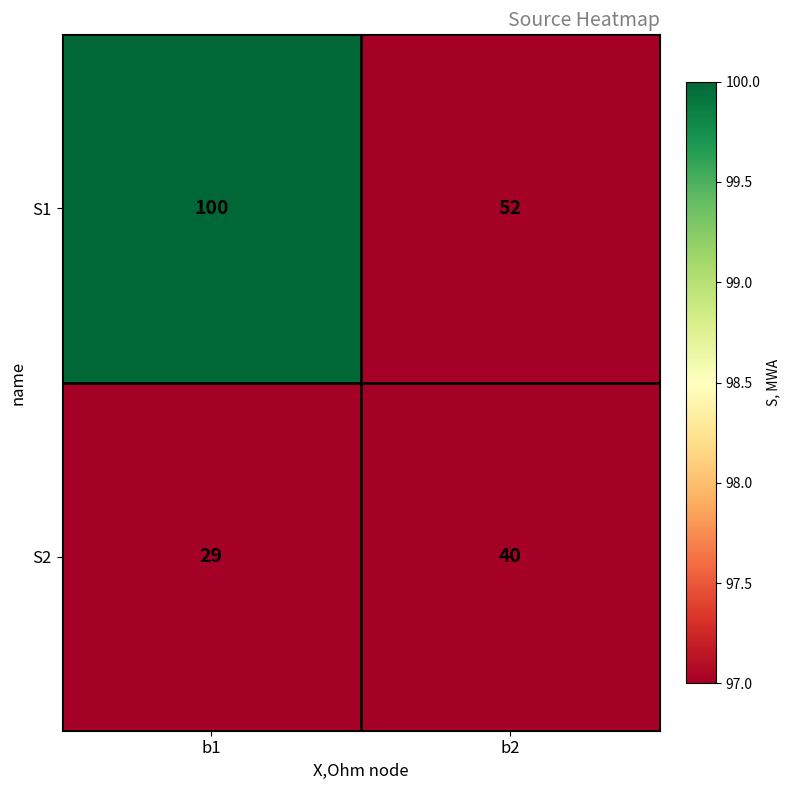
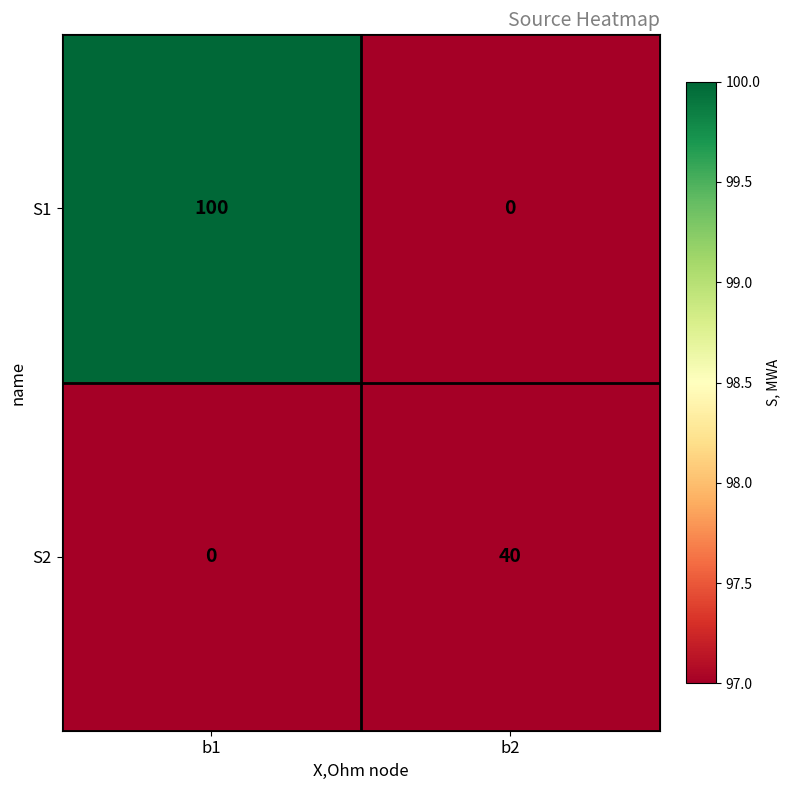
  {
    "S1": {
      "b1": 100,
-     "b2": 52
+     "b2": 0
    },
    "S2": {
-     "b1": 29,
+     "b1": 0,
      "b2": 40
    }
  }
